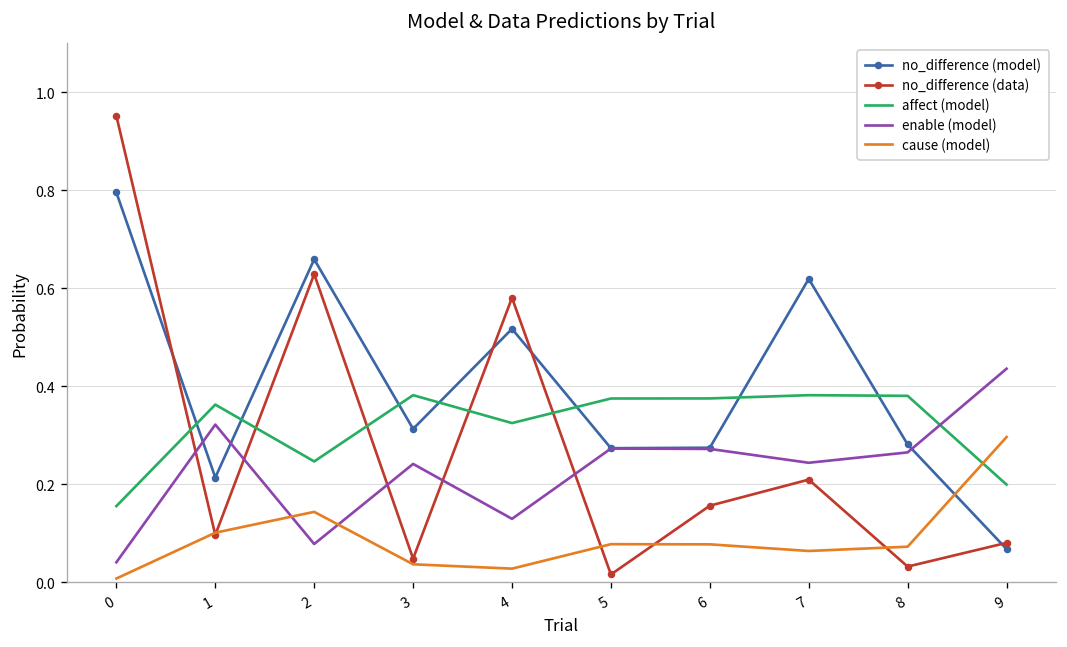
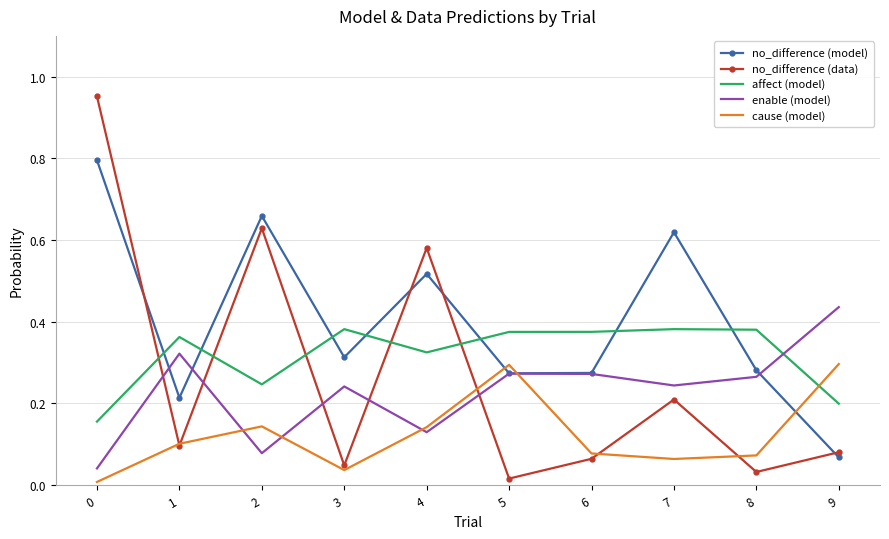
  {
    "no_difference (model)": {
      "0": 0.80,
      "1": 0.21,
      "2": 0.66,
      "3": 0.31,
      "4": 0.52,
      "7": 0.62,
      "8": 0.28,
      "9": 0.07
    },
    "no_difference (data)": {
      "0": 0.95,
      "2": 0.63,
      "3": 0.05,
      "4": 0.58,
      "5": 0.02,
-     "6": 0.16,
+     "6": 0.06,
      "7": 0.21,
      "8": 0.03,
      "9": 0.08
    },
    "affect (model)": {
      "0": 0.16,
      "1": 0.36,
      "2": 0.25,
      "3": 0.38,
      "4": 0.33,
      "5": 0.38,
      "6": 0.38,
      "7": 0.38,
      "8": 0.38,
      "9": 0.20
    },
    "enable (model)": {
      "0": 0.04,
      "1": 0.32,
      "2": 0.08,
      "3": 0.24,
      "4": 0.13,
      "7": 0.24,
      "8": 0.27,
      "9": 0.44
    },
    "cause (model)": {
      "0": 0.01,
      "2": 0.14,
      "3": 0.04,
-     "4": 0.03,
-     "5": 0.08,
+     "4": 0.14,
+     "5": 0.29,
      "6": 0.08,
      "7": 0.06,
      "8": 0.07,
      "9": 0.30
    }
  }
